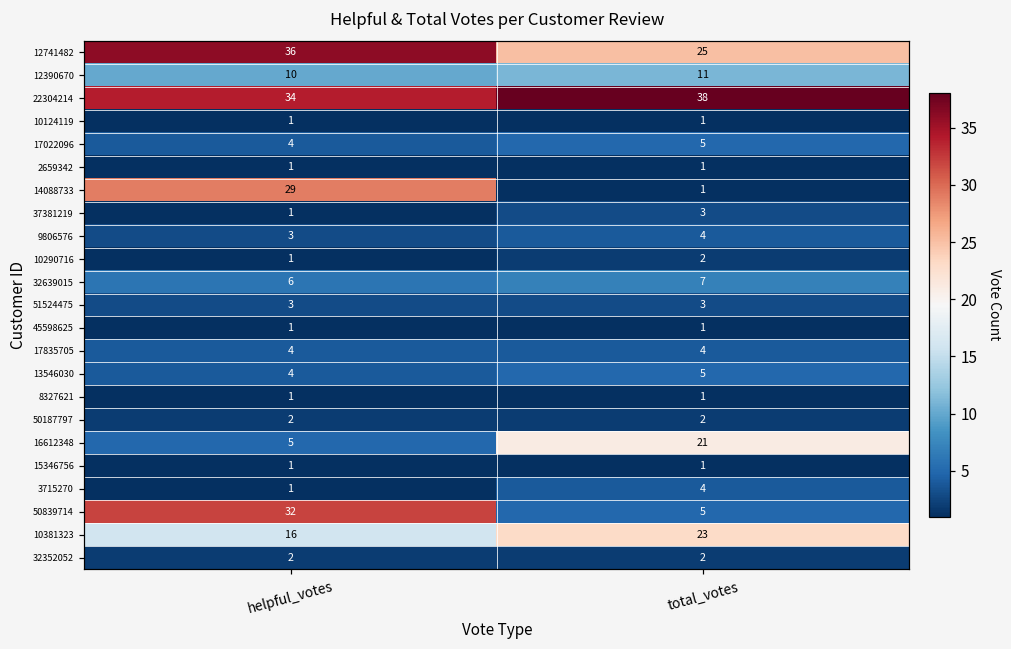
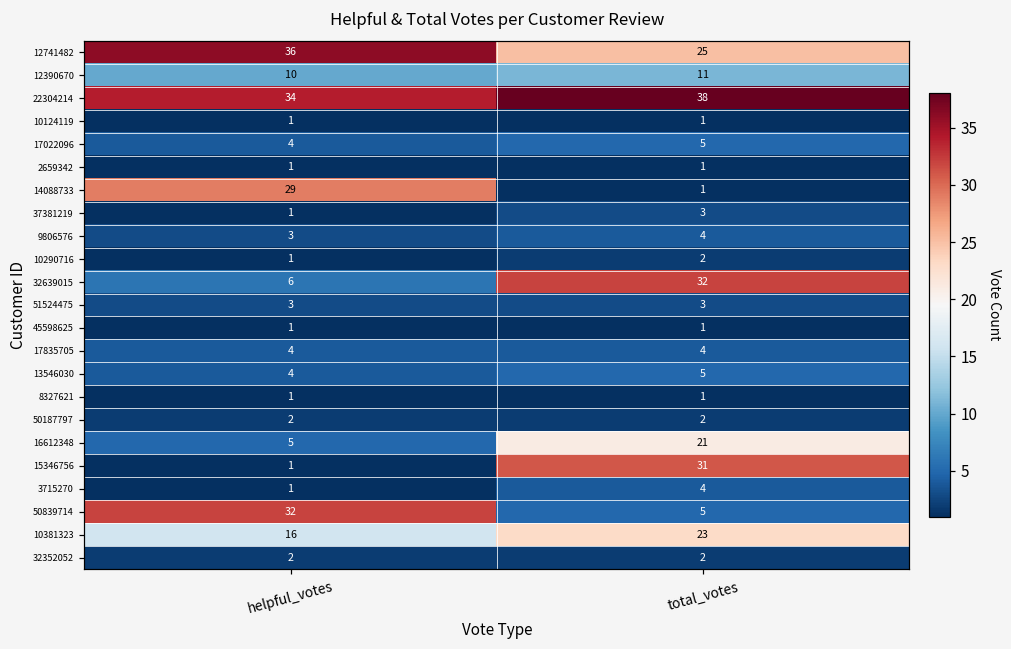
  {
    "12741482": {
      "helpful_votes": 36,
      "total_votes": 25
    },
    "12390670": {
      "helpful_votes": 10,
      "total_votes": 11
    },
    "22304214": {
      "helpful_votes": 34,
      "total_votes": 38
    },
    "10124119": {
      "helpful_votes": 1,
      "total_votes": 1
    },
    "17022096": {
      "helpful_votes": 4,
      "total_votes": 5
    },
    "2659342": {
      "helpful_votes": 1,
      "total_votes": 1
    },
    "14088733": {
      "helpful_votes": 29,
      "total_votes": 1
    },
    "37381219": {
      "helpful_votes": 1,
      "total_votes": 3
    },
    "9806576": {
      "helpful_votes": 3,
      "total_votes": 4
    },
    "10290716": {
      "helpful_votes": 1,
      "total_votes": 2
    },
    "32639015": {
      "helpful_votes": 6,
-     "total_votes": 7
+     "total_votes": 32
    },
    "51524475": {
      "helpful_votes": 3,
      "total_votes": 3
    },
    "45598625": {
      "helpful_votes": 1,
      "total_votes": 1
    },
    "17835705": {
      "helpful_votes": 4,
      "total_votes": 4
    },
    "13546030": {
      "helpful_votes": 4,
      "total_votes": 5
    },
    "8327621": {
      "helpful_votes": 1,
      "total_votes": 1
    },
    "50187797": {
      "helpful_votes": 2,
      "total_votes": 2
    },
    "16612348": {
      "helpful_votes": 5,
      "total_votes": 21
    },
    "15346756": {
      "helpful_votes": 1,
-     "total_votes": 1
+     "total_votes": 31
    },
    "3715270": {
      "helpful_votes": 1,
      "total_votes": 4
    },
    "50839714": {
      "helpful_votes": 32,
      "total_votes": 5
    },
    "10381323": {
      "helpful_votes": 16,
      "total_votes": 23
    },
    "32352052": {
      "helpful_votes": 2,
      "total_votes": 2
    }
  }
